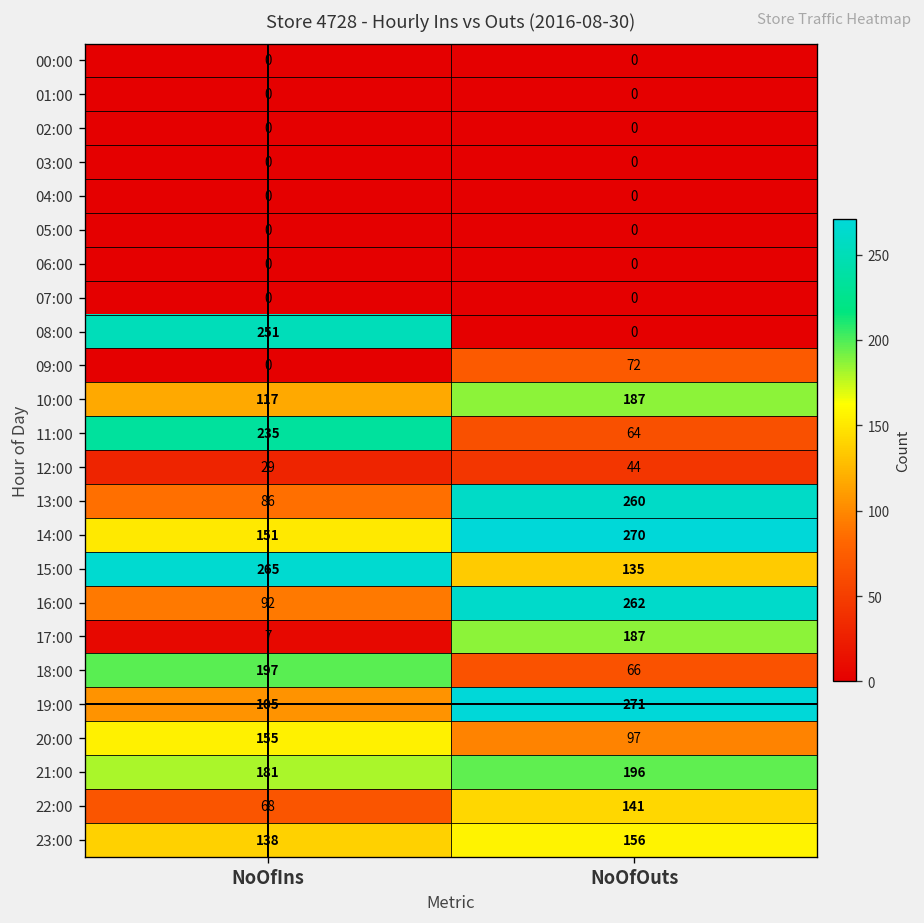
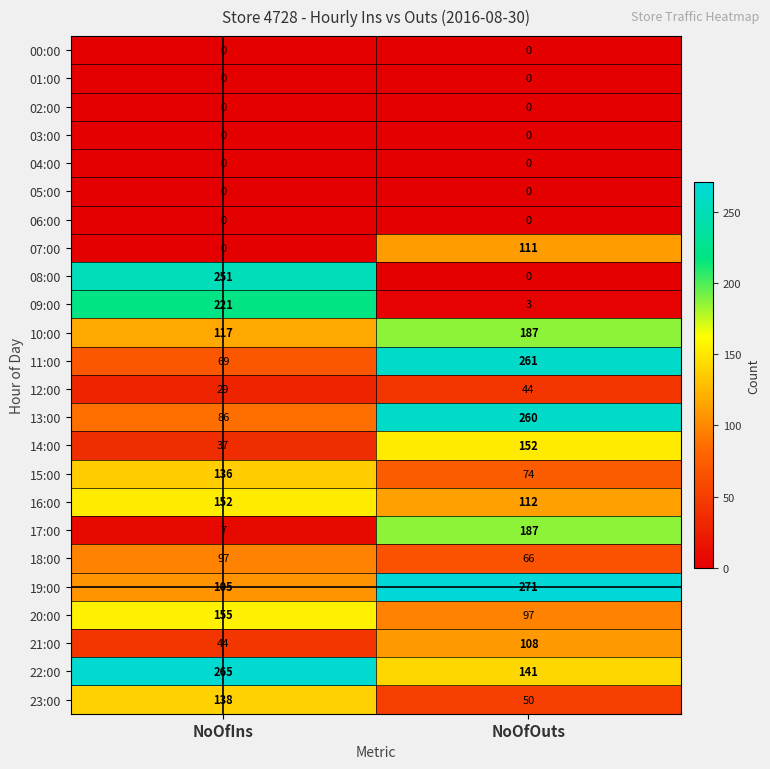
  {
    "00:00": {
      "NoOfIns": 0,
      "NoOfOuts": 0
    },
    "01:00": {
      "NoOfIns": 0,
      "NoOfOuts": 0
    },
    "02:00": {
      "NoOfIns": 0,
      "NoOfOuts": 0
    },
    "03:00": {
      "NoOfIns": 0,
      "NoOfOuts": 0
    },
    "04:00": {
      "NoOfIns": 0,
      "NoOfOuts": 0
    },
    "05:00": {
      "NoOfIns": 0,
      "NoOfOuts": 0
    },
    "06:00": {
      "NoOfIns": 0,
      "NoOfOuts": 0
    },
    "07:00": {
      "NoOfIns": 0,
-     "NoOfOuts": 0
+     "NoOfOuts": 111
    },
    "08:00": {
      "NoOfIns": 251,
      "NoOfOuts": 0
    },
    "09:00": {
-     "NoOfIns": 0,
-     "NoOfOuts": 72
+     "NoOfIns": 221,
+     "NoOfOuts": 3
    },
    "10:00": {
      "NoOfIns": 117,
      "NoOfOuts": 187
    },
    "11:00": {
-     "NoOfIns": 235,
-     "NoOfOuts": 64
+     "NoOfIns": 69,
+     "NoOfOuts": 261
    },
    "12:00": {
      "NoOfIns": 29,
      "NoOfOuts": 44
    },
    "13:00": {
      "NoOfIns": 86,
      "NoOfOuts": 260
    },
    "14:00": {
-     "NoOfIns": 151,
-     "NoOfOuts": 270
+     "NoOfIns": 37,
+     "NoOfOuts": 152
    },
    "15:00": {
-     "NoOfIns": 265,
-     "NoOfOuts": 135
+     "NoOfIns": 136,
+     "NoOfOuts": 74
    },
    "16:00": {
-     "NoOfIns": 92,
-     "NoOfOuts": 262
+     "NoOfIns": 152,
+     "NoOfOuts": 112
    },
    "17:00": {
      "NoOfIns": 7,
      "NoOfOuts": 187
    },
    "18:00": {
-     "NoOfIns": 197,
+     "NoOfIns": 97,
      "NoOfOuts": 66
    },
    "19:00": {
      "NoOfIns": 105,
      "NoOfOuts": 271
    },
    "20:00": {
      "NoOfIns": 155,
      "NoOfOuts": 97
    },
    "21:00": {
-     "NoOfIns": 181,
-     "NoOfOuts": 196
+     "NoOfIns": 44,
+     "NoOfOuts": 108
    },
    "22:00": {
-     "NoOfIns": 68,
+     "NoOfIns": 265,
      "NoOfOuts": 141
    },
    "23:00": {
      "NoOfIns": 138,
-     "NoOfOuts": 156
+     "NoOfOuts": 50
    }
  }
